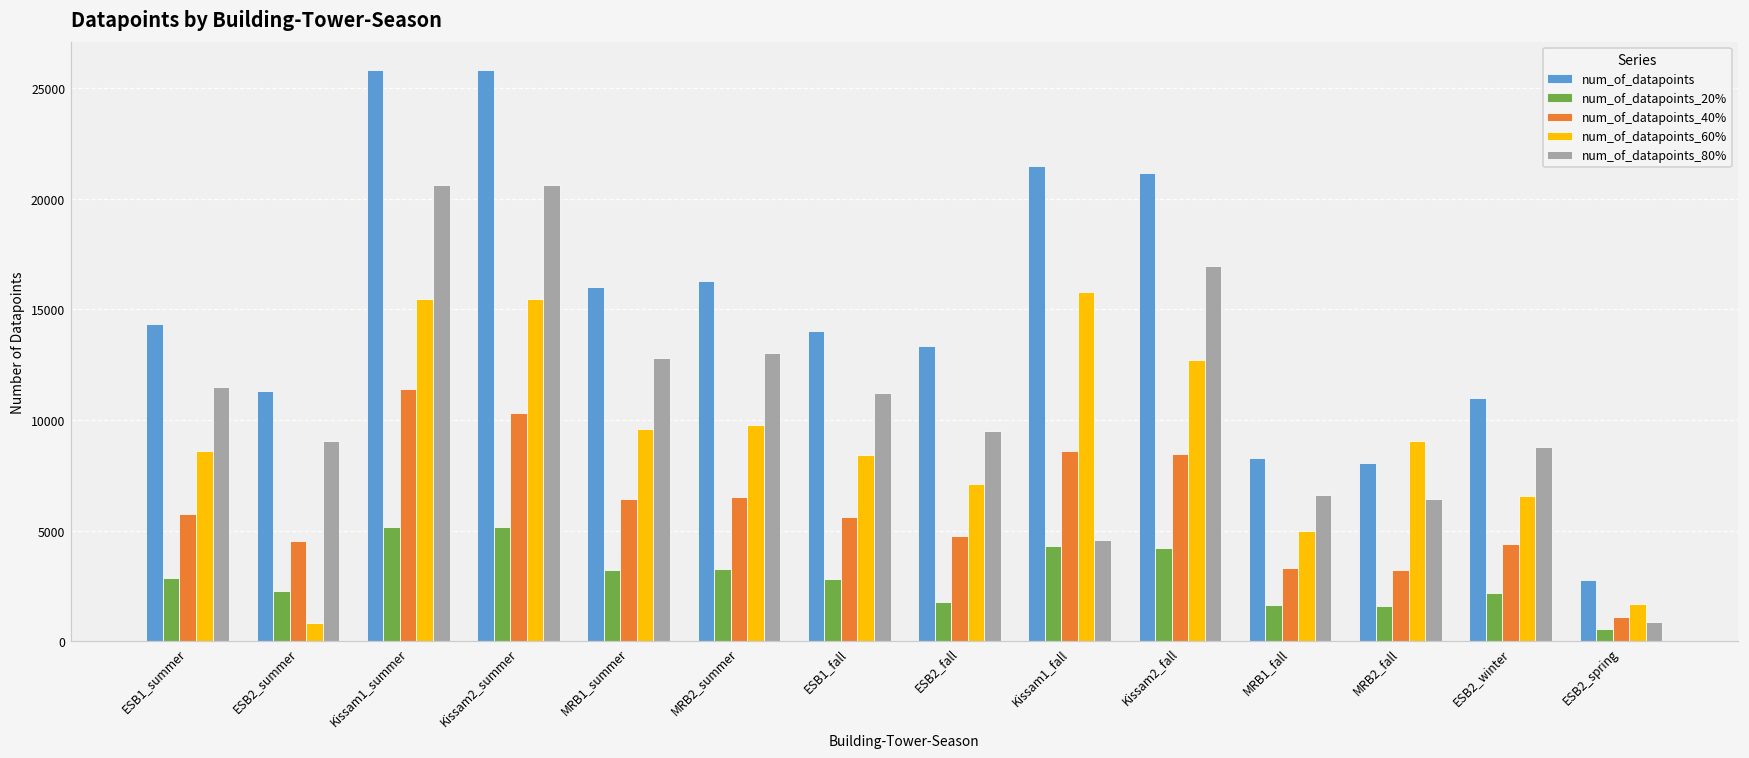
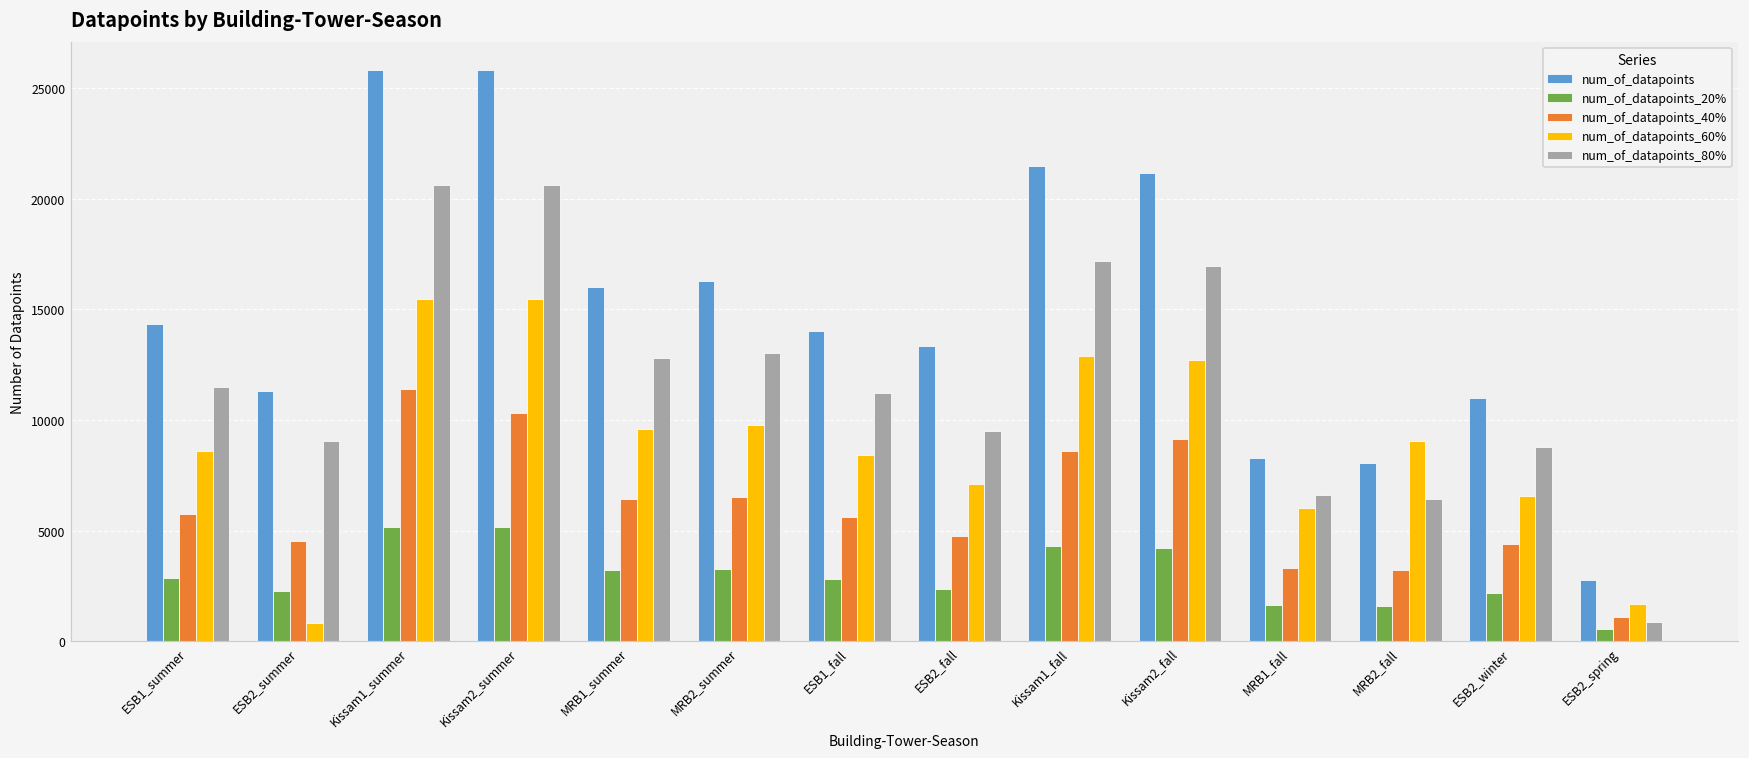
  {
    "num_of_datapoints": {
      "ESB1_summer": 14400,
      "ESB2_summer": 11300,
      "Kissam1_summer": 25800,
      "Kissam2_summer": 25800,
      "MRB1_summer": 16000,
      "MRB2_summer": 16300,
      "ESB1_fall": 14000,
      "ESB2_fall": 13400,
      "Kissam1_fall": 21500,
      "Kissam2_fall": 21200,
      "MRB1_fall": 8300,
      "MRB2_fall": 8000,
      "ESB2_winter": 11000,
      "ESB2_spring": 2800
    },
    "num_of_datapoints_20%": {
      "ESB1_summer": 2900,
      "ESB2_summer": 2300,
      "Kissam1_summer": 5200,
      "Kissam2_summer": 5200,
      "MRB1_summer": 3200,
      "MRB2_summer": 3300,
      "ESB1_fall": 2800,
-     "ESB2_fall": 1800,
+     "ESB2_fall": 2400,
      "Kissam1_fall": 4300,
      "Kissam2_fall": 4200,
      "MRB1_fall": 1700,
      "MRB2_fall": 1600,
      "ESB2_winter": 2200,
      "ESB2_spring": 600
    },
    "num_of_datapoints_40%": {
      "ESB1_summer": 5700,
      "ESB2_summer": 4500,
      "Kissam1_summer": 11400,
      "Kissam2_summer": 10300,
      "MRB1_summer": 6400,
      "MRB2_summer": 6500,
      "ESB1_fall": 5600,
      "ESB2_fall": 4700,
      "Kissam1_fall": 8600,
-     "Kissam2_fall": 8500,
+     "Kissam2_fall": 9100,
      "MRB1_fall": 3300,
      "MRB2_fall": 3200,
      "ESB2_winter": 4400,
      "ESB2_spring": 1100
    },
    "num_of_datapoints_60%": {
      "ESB1_summer": 8600,
      "ESB2_summer": 800,
      "Kissam1_summer": 15500,
      "Kissam2_summer": 15500,
      "MRB1_summer": 9600,
      "MRB2_summer": 9800,
      "ESB1_fall": 8400,
      "ESB2_fall": 7100,
-     "Kissam1_fall": 15800,
+     "Kissam1_fall": 12900,
      "Kissam2_fall": 12700,
-     "MRB1_fall": 5000,
+     "MRB1_fall": 6000,
      "MRB2_fall": 9000,
      "ESB2_winter": 6600,
      "ESB2_spring": 1700
    },
    "num_of_datapoints_80%": {
      "ESB1_summer": 11500,
      "ESB2_summer": 9000,
      "Kissam1_summer": 20600,
      "Kissam2_summer": 20600,
      "MRB1_summer": 12800,
      "MRB2_summer": 13000,
      "ESB1_fall": 11200,
      "ESB2_fall": 9500,
-     "Kissam1_fall": 4600,
+     "Kissam1_fall": 17200,
      "Kissam2_fall": 16900,
      "MRB1_fall": 6600,
      "MRB2_fall": 6400,
      "ESB2_winter": 8800,
      "ESB2_spring": 900
    }
  }
